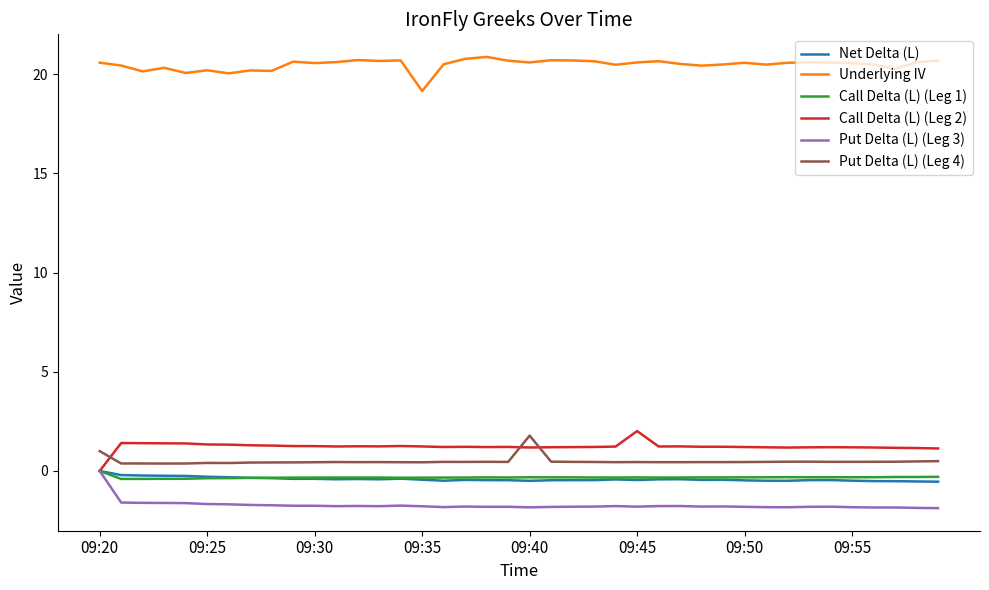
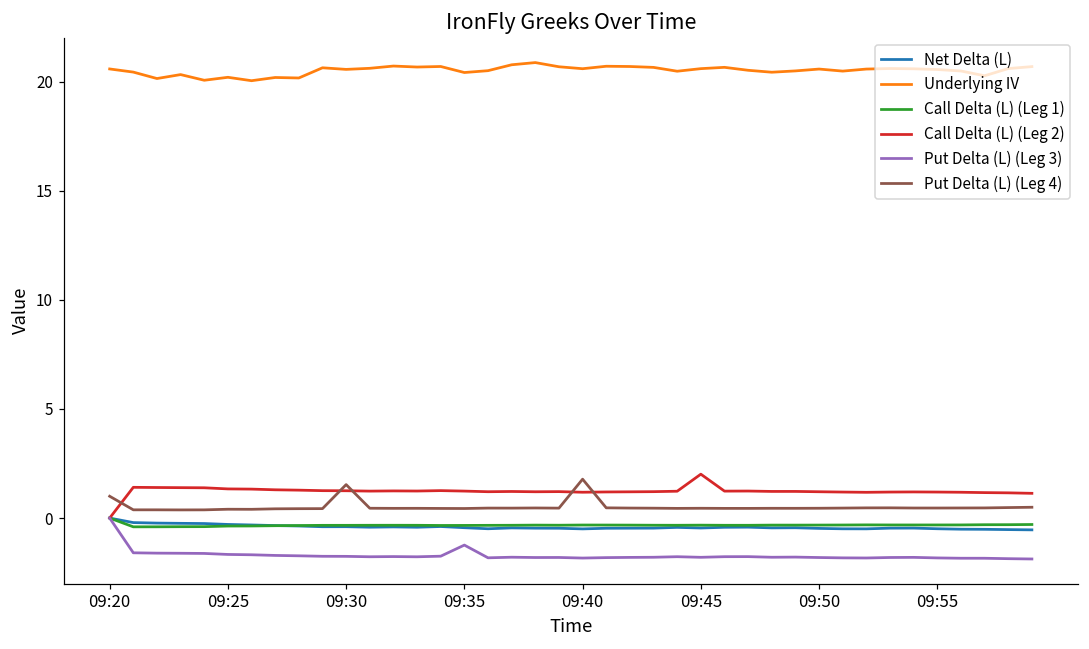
  {
    "Net Delta (L)": {
      "09:40": -0.5,
      "09:45": -0.5,
      "09:50": -0.5,
      "09:55": -0.5
    },
    "Underlying IV": {
      "09:20": 20.6,
      "09:25": 20.2,
      "09:30": 20.6,
-     "09:35": 19.2,
+     "09:35": 20.4,
      "09:40": 20.6,
      "09:45": 20.6,
      "09:50": 20.6
    },
    "Call Delta (L) (Leg 1)": {
      "09:40": -0.3,
      "09:45": -0.3,
      "09:50": -0.3,
      "09:55": -0.3
    },
    "Call Delta (L) (Leg 2)": {
      "09:25": 1.3,
      "09:30": 1.3,
      "09:35": 1.2,
      "09:40": 1.2,
      "09:45": 2.0,
      "09:50": 1.2,
      "09:55": 1.2
    },
    "Put Delta (L) (Leg 3)": {
      "09:25": -1.7,
      "09:30": -1.8,
-     "09:35": -1.8,
+     "09:35": -1.2,
      "09:40": -1.8,
      "09:45": -1.8,
      "09:50": -1.8,
      "09:55": -1.8
    },
    "Put Delta (L) (Leg 4)": {
      "09:20": 1.0,
      "09:25": 0.4,
-     "09:30": 0.4,
+     "09:30": 1.5,
      "09:35": 0.4,
      "09:40": 1.8,
      "09:45": 0.4,
      "09:50": 0.5,
      "09:55": 0.5
    }
  }
